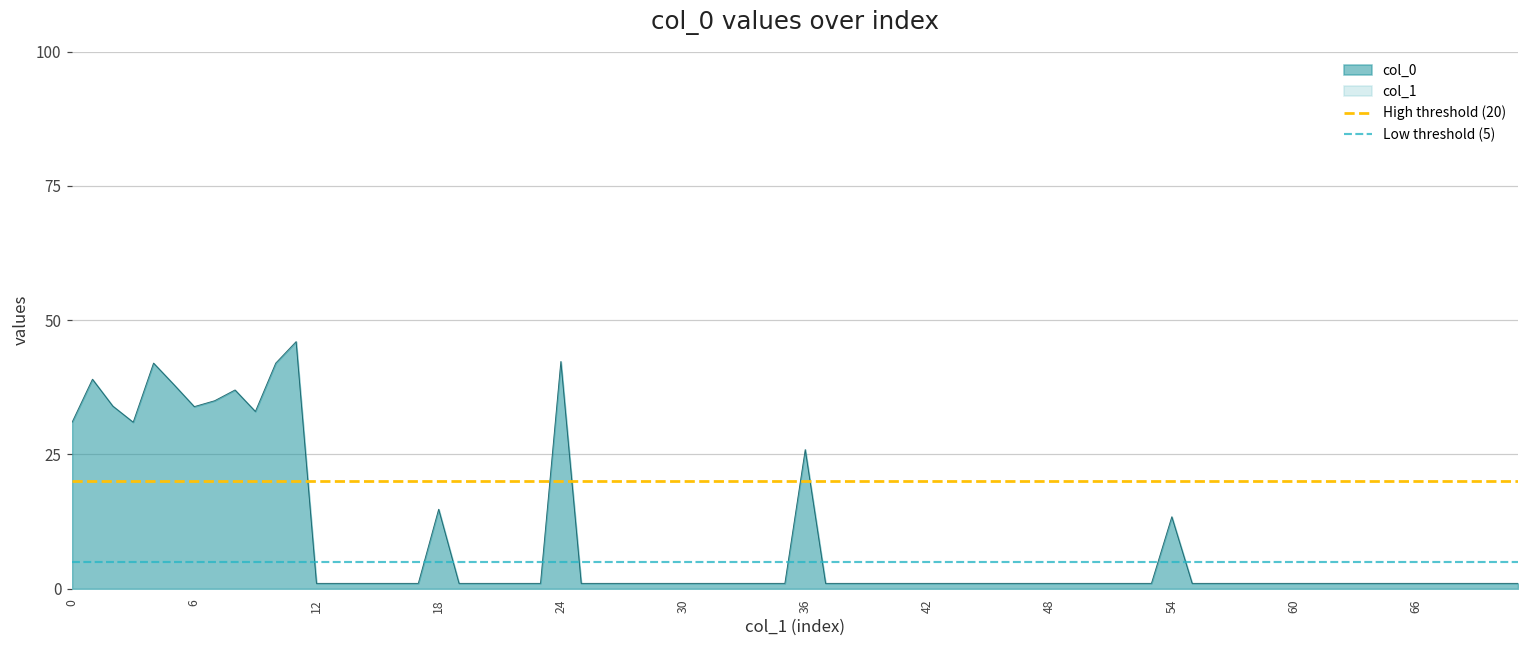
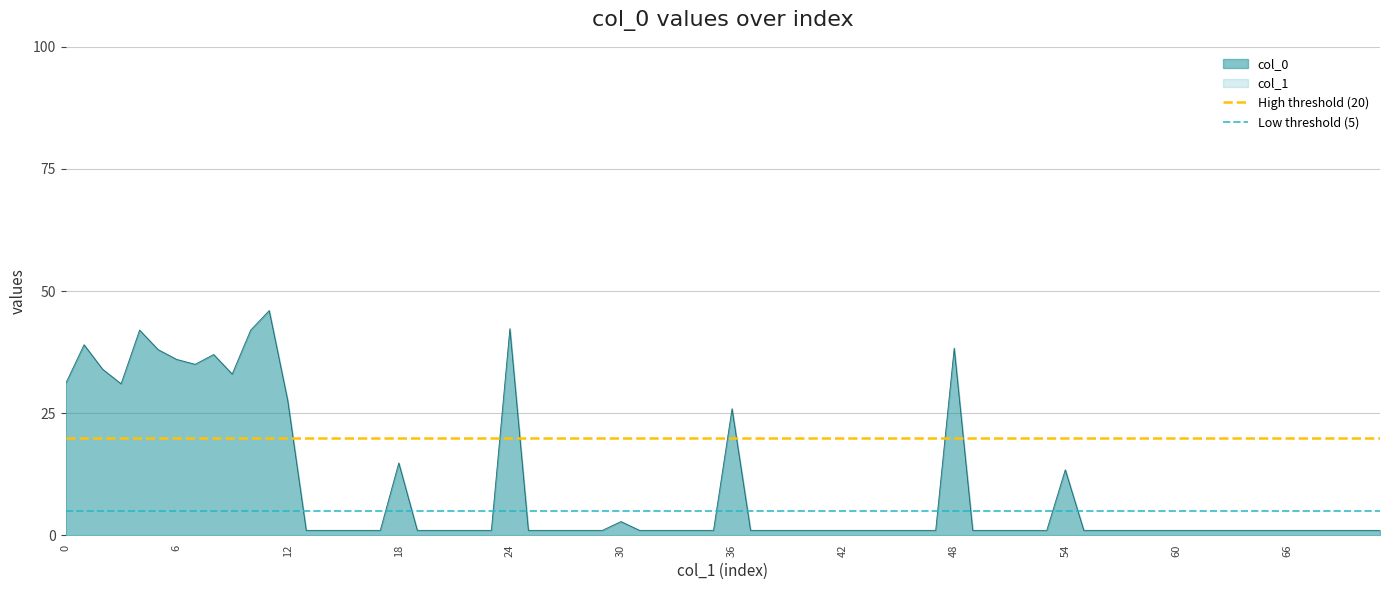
  {
    "col_0": {
      "0": 31,
-     "6": 34,
-     "12": 1,
+     "6": 36,
+     "12": 28,
      "18": 15,
      "24": 42,
-     "30": 1,
+     "30": 3,
      "36": 26,
      "42": 1,
-     "48": 1,
+     "48": 38,
      "54": 13,
      "60": 1,
      "66": 1
    },
    "col_1": {
      "0": 0,
      "6": 0,
      "12": 0,
      "18": 0,
      "24": 0,
      "30": 0,
      "36": 0,
      "42": 0,
      "48": 0,
      "54": 0,
      "60": 0,
      "66": 0
    }
  }
